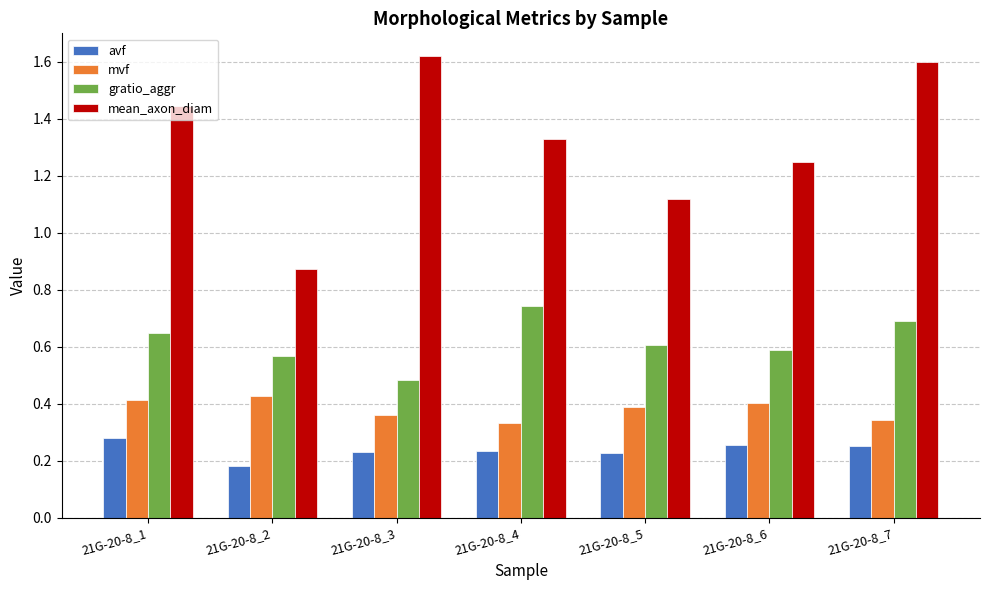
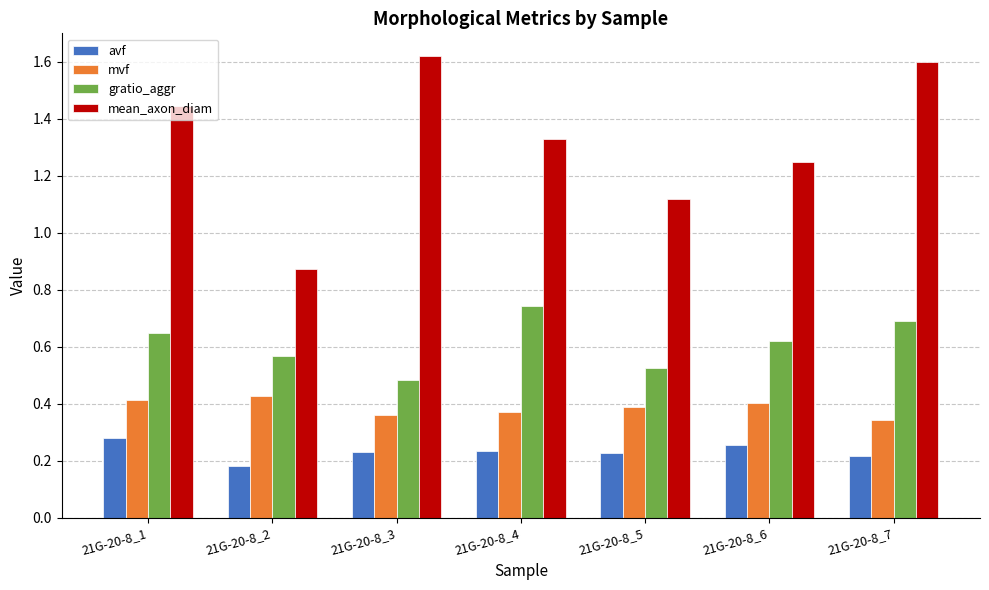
  {
    "avf": {
      "21G-20-8_1": 0.28,
      "21G-20-8_2": 0.18,
      "21G-20-8_3": 0.23,
      "21G-20-8_4": 0.24,
      "21G-20-8_5": 0.23,
      "21G-20-8_6": 0.25,
-     "21G-20-8_7": 0.25
+     "21G-20-8_7": 0.22
    },
    "mvf": {
      "21G-20-8_1": 0.41,
      "21G-20-8_2": 0.43,
      "21G-20-8_3": 0.36,
-     "21G-20-8_4": 0.33,
+     "21G-20-8_4": 0.37,
      "21G-20-8_5": 0.39,
      "21G-20-8_6": 0.40,
      "21G-20-8_7": 0.34
    },
    "gratio_aggr": {
      "21G-20-8_1": 0.65,
      "21G-20-8_2": 0.57,
      "21G-20-8_3": 0.48,
      "21G-20-8_4": 0.74,
-     "21G-20-8_5": 0.61,
-     "21G-20-8_6": 0.59,
+     "21G-20-8_5": 0.53,
+     "21G-20-8_6": 0.62,
      "21G-20-8_7": 0.69
    },
    "mean_axon_diam": {
      "21G-20-8_2": 0.87,
      "21G-20-8_3": 1.62,
      "21G-20-8_4": 1.33,
      "21G-20-8_5": 1.12,
      "21G-20-8_6": 1.25,
      "21G-20-8_7": 1.60
    }
  }
